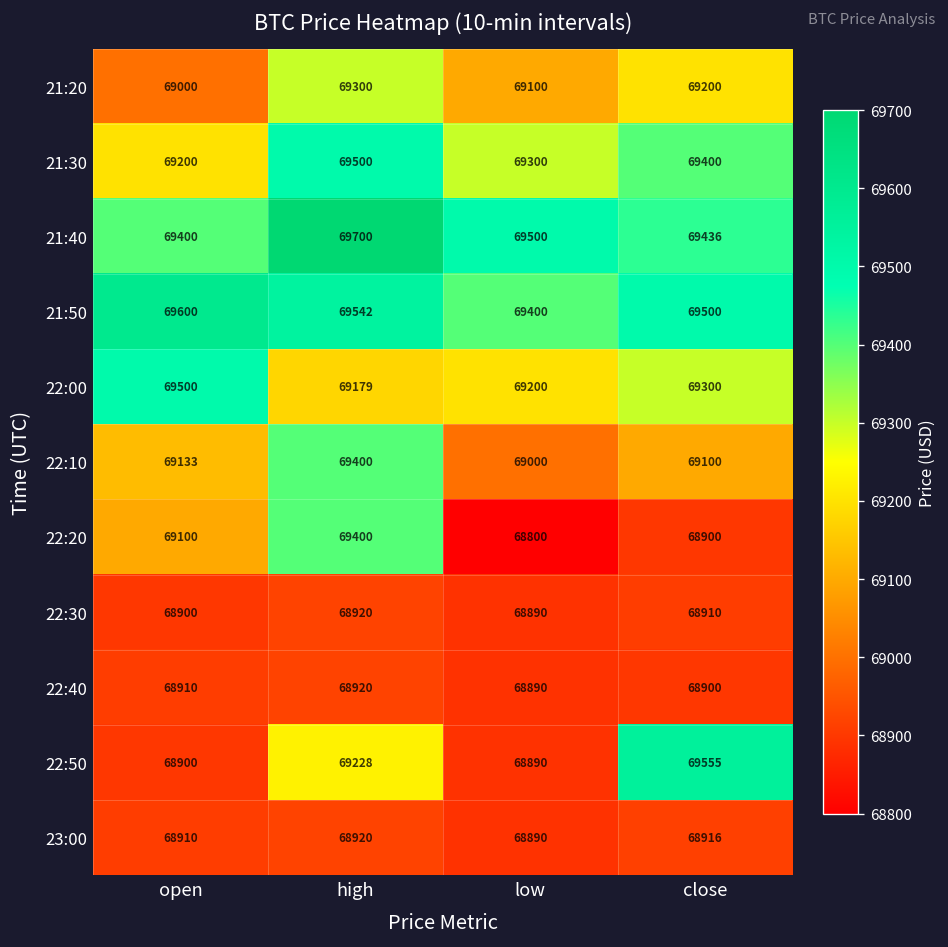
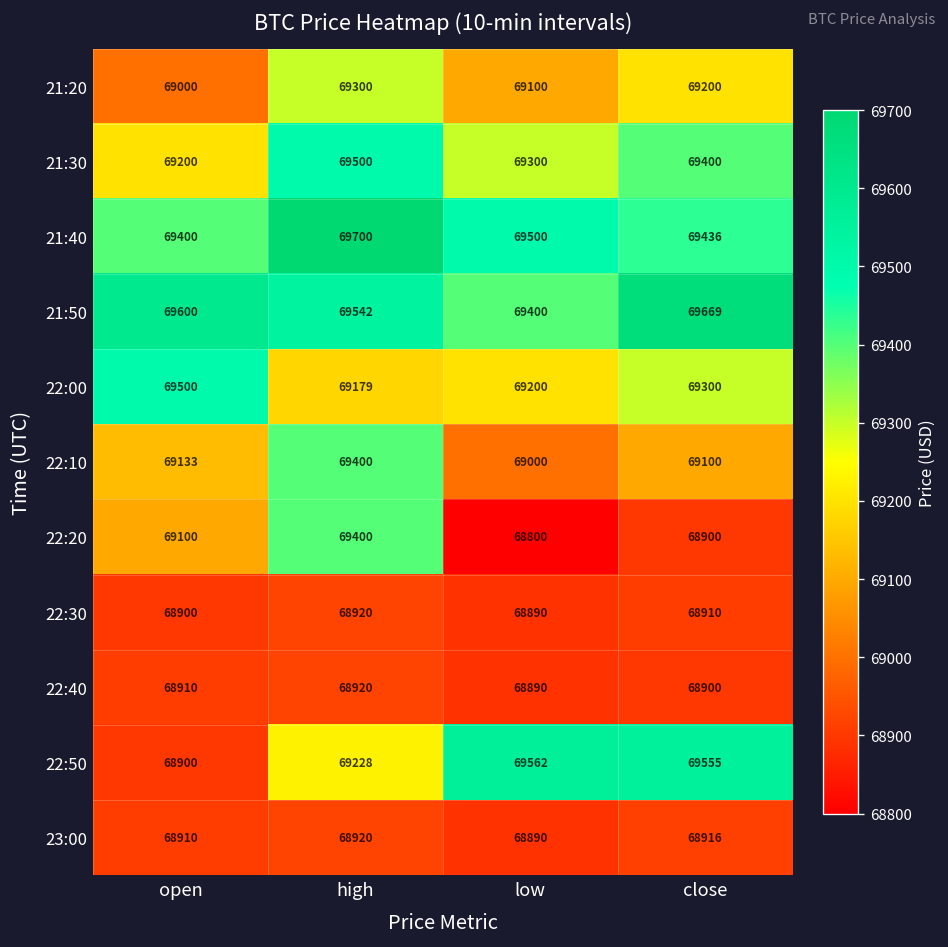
  {
    "21:20": {
      "open": 69000,
      "high": 69300,
      "low": 69100,
      "close": 69200
    },
    "21:30": {
      "open": 69200,
      "high": 69500,
      "low": 69300,
      "close": 69400
    },
    "21:40": {
      "open": 69400,
      "high": 69700,
      "low": 69500,
      "close": 69436
    },
    "21:50": {
      "open": 69600,
      "high": 69542,
      "low": 69400,
-     "close": 69500
+     "close": 69669
    },
    "22:00": {
      "open": 69500,
      "high": 69179,
      "low": 69200,
      "close": 69300
    },
    "22:10": {
      "open": 69133,
      "high": 69400,
      "low": 69000,
      "close": 69100
    },
    "22:20": {
      "open": 69100,
      "high": 69400,
      "low": 68800,
      "close": 68900
    },
    "22:30": {
      "open": 68900,
      "high": 68920,
      "low": 68890,
      "close": 68910
    },
    "22:40": {
      "open": 68910,
      "high": 68920,
      "low": 68890,
      "close": 68900
    },
    "22:50": {
      "open": 68900,
      "high": 69228,
-     "low": 68890,
+     "low": 69562,
      "close": 69555
    },
    "23:00": {
      "open": 68910,
      "high": 68920,
      "low": 68890,
      "close": 68916
    }
  }
